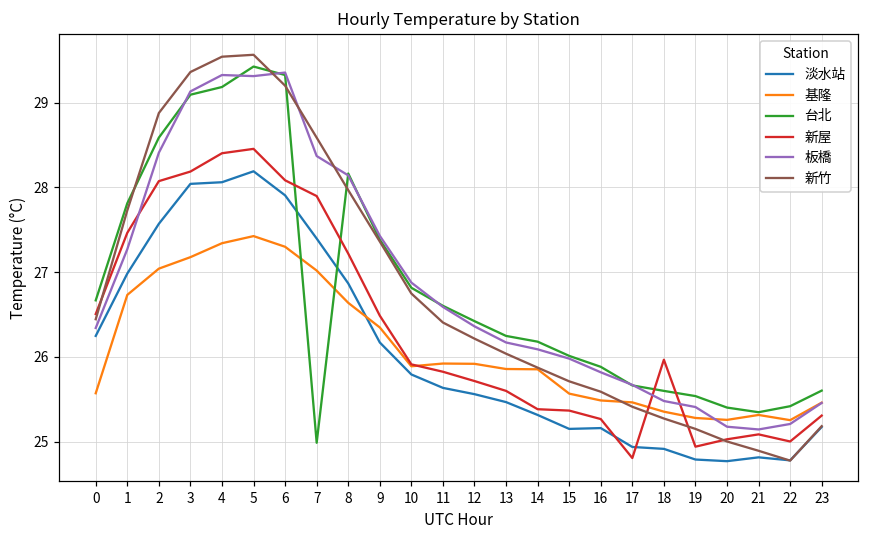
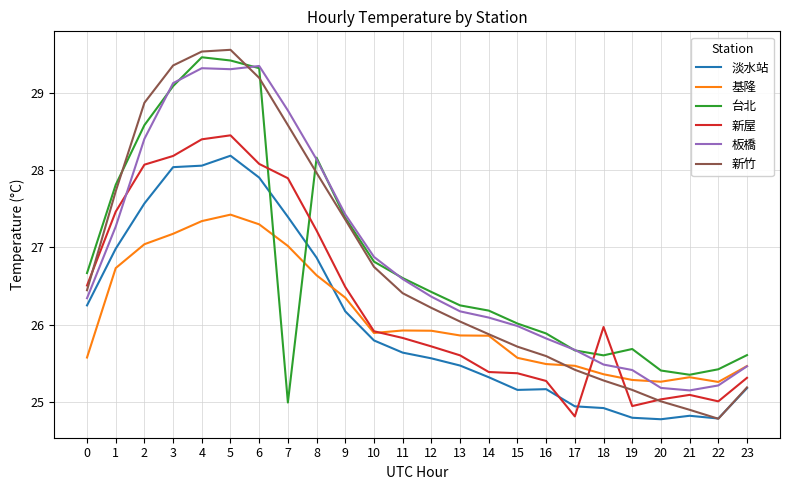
  {
    "淡水站": {
      "0": 26.2,
      "1": 27.0,
      "2": 27.6,
      "3": 28.0,
      "4": 28.1,
      "5": 28.2,
      "6": 27.9,
      "7": 27.4,
      "8": 26.9,
      "9": 26.2,
      "10": 25.8,
      "11": 25.6,
      "12": 25.6,
      "13": 25.5,
      "14": 25.3,
      "15": 25.2,
      "16": 25.2,
      "17": 24.9,
      "18": 24.9,
      "19": 24.8,
      "20": 24.8,
      "21": 24.8
    },
    "基隆": {
      "0": 25.6,
      "1": 26.7,
      "2": 27.0,
      "3": 27.2,
      "4": 27.3,
      "5": 27.4,
      "6": 27.3,
      "7": 27.0,
      "8": 26.6,
      "9": 26.3,
      "11": 25.9,
      "12": 25.9,
      "13": 25.9,
      "15": 25.6,
      "16": 25.5,
      "17": 25.5,
      "18": 25.4,
      "19": 25.3,
      "20": 25.3,
      "22": 25.3
    },
    "台北": {
      "0": 26.7,
      "1": 27.8,
      "2": 28.6,
      "3": 29.1,
-     "4": 29.2,
+     "4": 29.5,
      "5": 29.4,
      "7": 25.0,
      "10": 26.8,
      "12": 26.4,
      "13": 26.2,
      "14": 26.2,
      "16": 25.9,
      "18": 25.6,
-     "19": 25.5,
+     "19": 25.7,
      "20": 25.4,
      "22": 25.4,
      "23": 25.6
    },
    "新屋": {
      "0": 26.5,
      "1": 27.5,
      "2": 28.1,
      "3": 28.2,
      "4": 28.4,
      "5": 28.5,
      "6": 28.1,
      "7": 27.9,
      "8": 27.2,
      "9": 26.5,
      "11": 25.8,
      "12": 25.7,
      "13": 25.6,
      "14": 25.4,
      "15": 25.4,
      "16": 25.3,
      "17": 24.8,
      "18": 26.0,
      "19": 24.9,
      "21": 25.1,
      "22": 25.0,
      "23": 25.3
    },
    "板橋": {
      "0": 26.3,
      "1": 27.3,
      "2": 28.4,
      "3": 29.1,
      "4": 29.3,
      "5": 29.3,
-     "7": 28.4,
+     "7": 28.8,
      "9": 27.4,
      "10": 26.9,
      "12": 26.4,
      "13": 26.2,
      "14": 26.1,
      "16": 25.8,
      "18": 25.5,
      "19": 25.4,
      "20": 25.2,
      "21": 25.1,
      "22": 25.2
    },
    "新竹": {
      "0": 26.4,
      "1": 27.7,
      "2": 28.9,
      "3": 29.4,
      "4": 29.5,
      "5": 29.6,
      "6": 29.2,
      "7": 28.6,
      "8": 28.0,
      "10": 26.7,
      "11": 26.4,
      "12": 26.2,
      "13": 26.0,
      "15": 25.7,
      "16": 25.6,
      "17": 25.4,
      "18": 25.3,
      "19": 25.2,
      "21": 24.9
    }
  }
